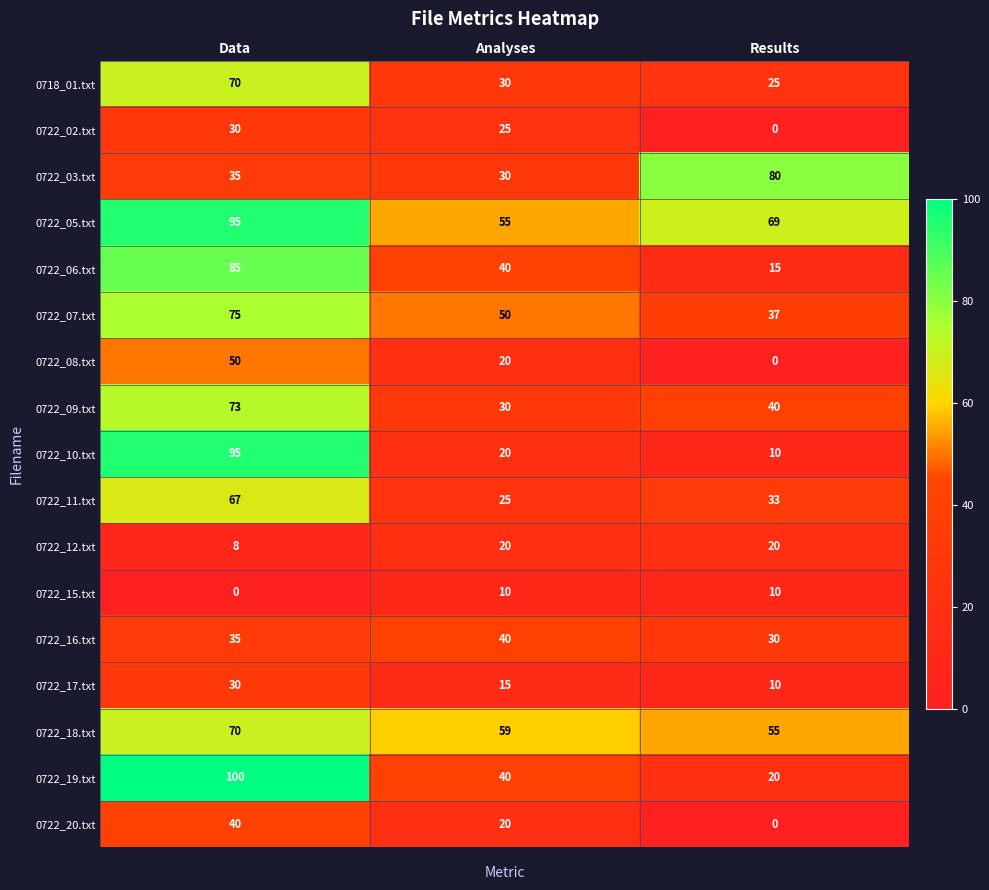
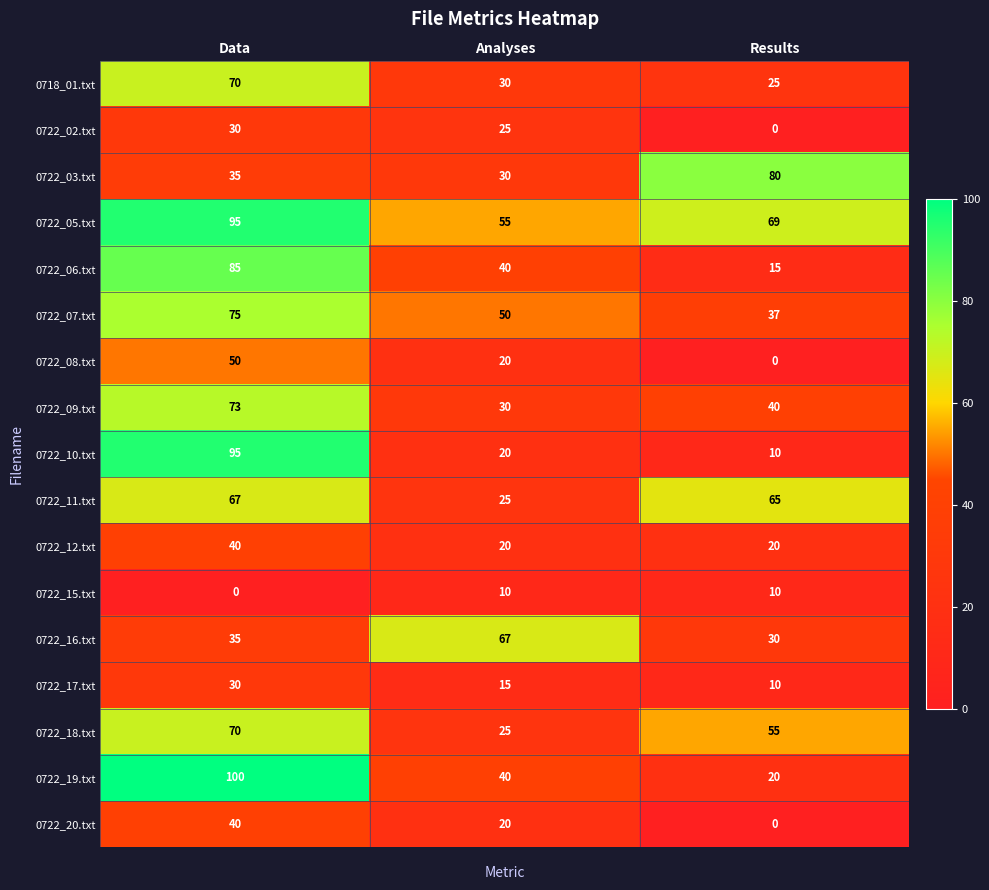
  {
    "0718_01.txt": {
      "Data": 70,
      "Analyses": 30,
      "Results": 25
    },
    "0722_02.txt": {
      "Data": 30,
      "Analyses": 25,
      "Results": 0
    },
    "0722_03.txt": {
      "Data": 35,
      "Analyses": 30,
      "Results": 80
    },
    "0722_05.txt": {
      "Data": 95,
      "Analyses": 55,
      "Results": 69
    },
    "0722_06.txt": {
      "Data": 85,
      "Analyses": 40,
      "Results": 15
    },
    "0722_07.txt": {
      "Data": 75,
      "Analyses": 50,
      "Results": 37
    },
    "0722_08.txt": {
      "Data": 50,
      "Analyses": 20,
      "Results": 0
    },
    "0722_09.txt": {
      "Data": 73,
      "Analyses": 30,
      "Results": 40
    },
    "0722_10.txt": {
      "Data": 95,
      "Analyses": 20,
      "Results": 10
    },
    "0722_11.txt": {
      "Data": 67,
      "Analyses": 25,
-     "Results": 33
+     "Results": 65
    },
    "0722_12.txt": {
-     "Data": 8,
+     "Data": 40,
      "Analyses": 20,
      "Results": 20
    },
    "0722_15.txt": {
      "Data": 0,
      "Analyses": 10,
      "Results": 10
    },
    "0722_16.txt": {
      "Data": 35,
-     "Analyses": 40,
+     "Analyses": 67,
      "Results": 30
    },
    "0722_17.txt": {
      "Data": 30,
      "Analyses": 15,
      "Results": 10
    },
    "0722_18.txt": {
      "Data": 70,
-     "Analyses": 59,
+     "Analyses": 25,
      "Results": 55
    },
    "0722_19.txt": {
      "Data": 100,
      "Analyses": 40,
      "Results": 20
    },
    "0722_20.txt": {
      "Data": 40,
      "Analyses": 20,
      "Results": 0
    }
  }
